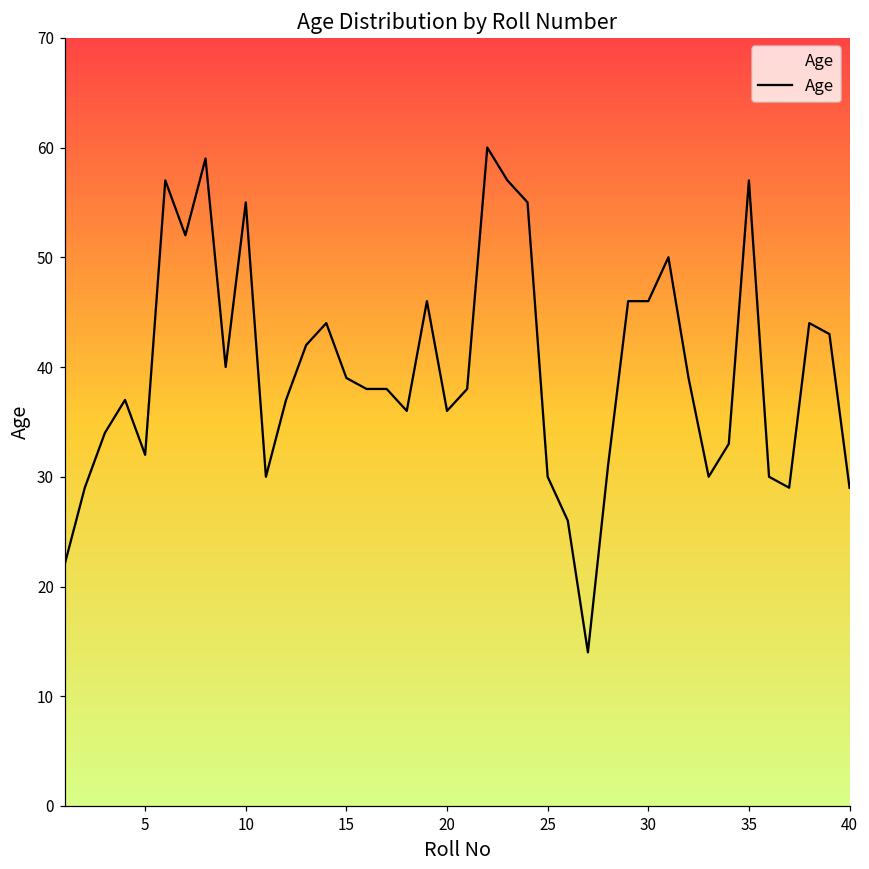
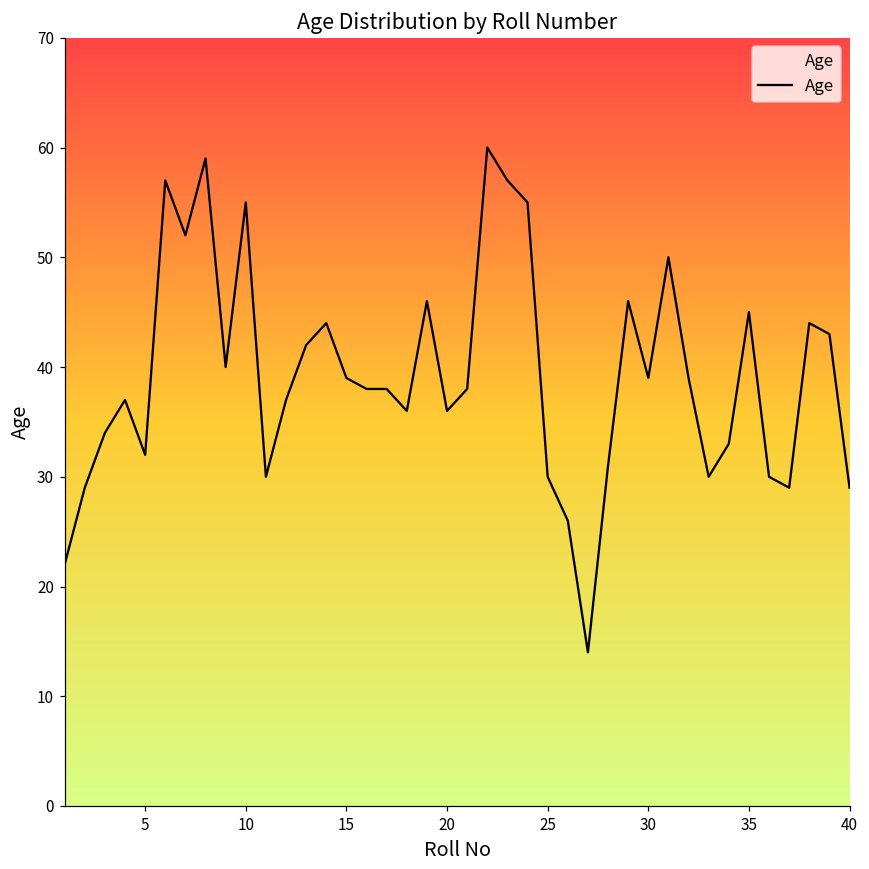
  {
    "5": 32,
    "10": 55,
    "15": 39,
    "20": 36,
    "25": 30,
-   "30": 46,
-   "35": 57,
+   "30": 39,
+   "35": 45,
    "40": 29
  }
